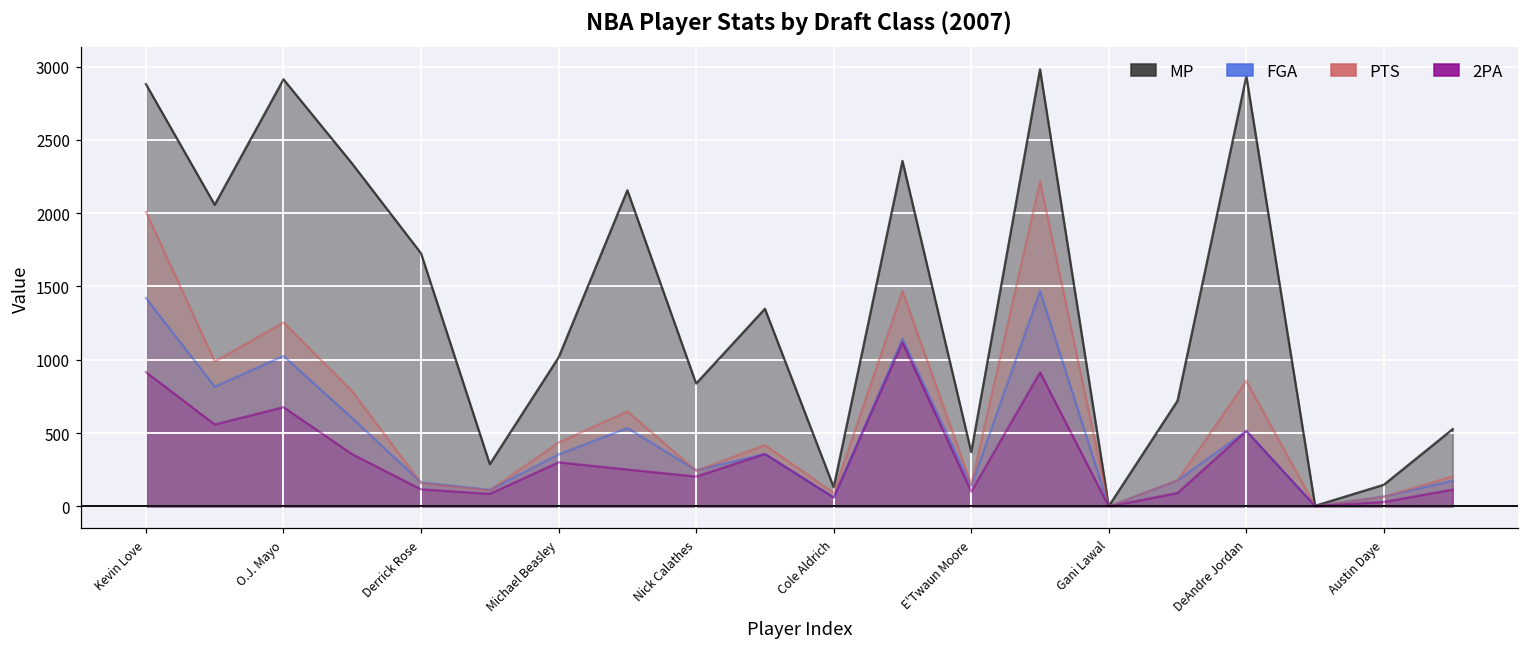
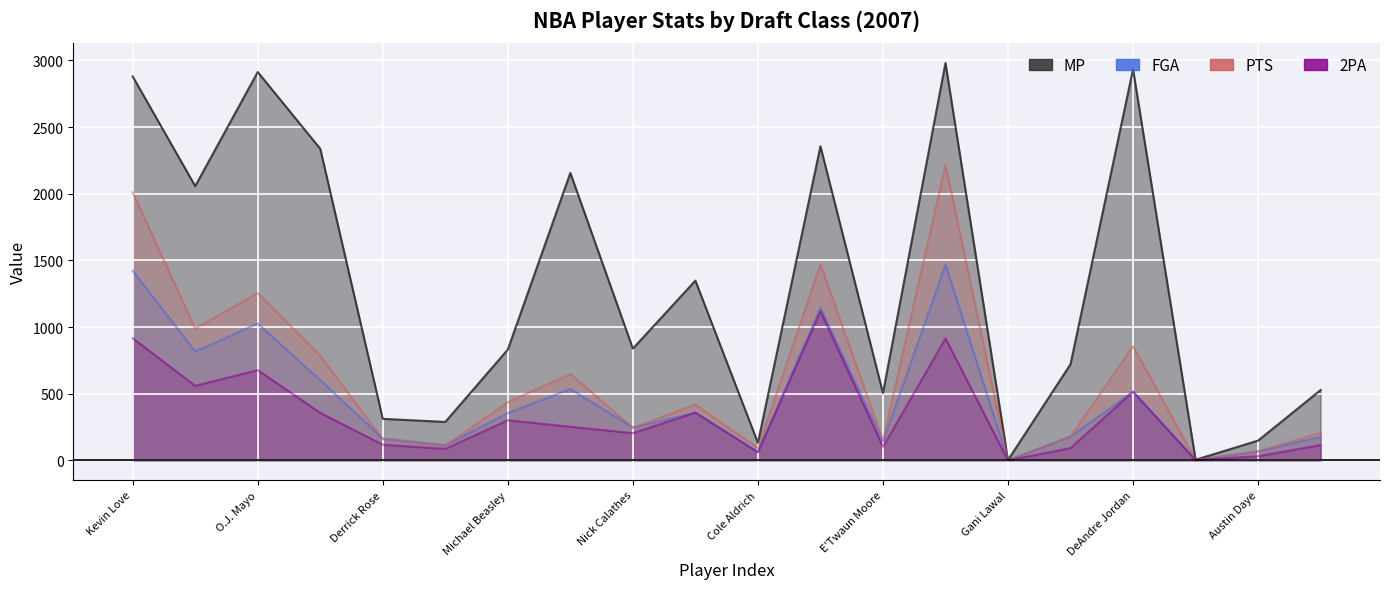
  {
    "MP": {
      "Kevin Love": 2880,
      "O.J. Mayo": 2910,
-     "Derrick Rose": 1730,
-     "Michael Beasley": 1020,
+     "Derrick Rose": 310,
+     "Michael Beasley": 830,
      "Nick Calathes": 840,
      "Cole Aldrich": 130,
-     "E'Twaun Moore": 370,
+     "E'Twaun Moore": 500,
      "DeAndre Jordan": 2930,
      "Austin Daye": 150
    }
  }
